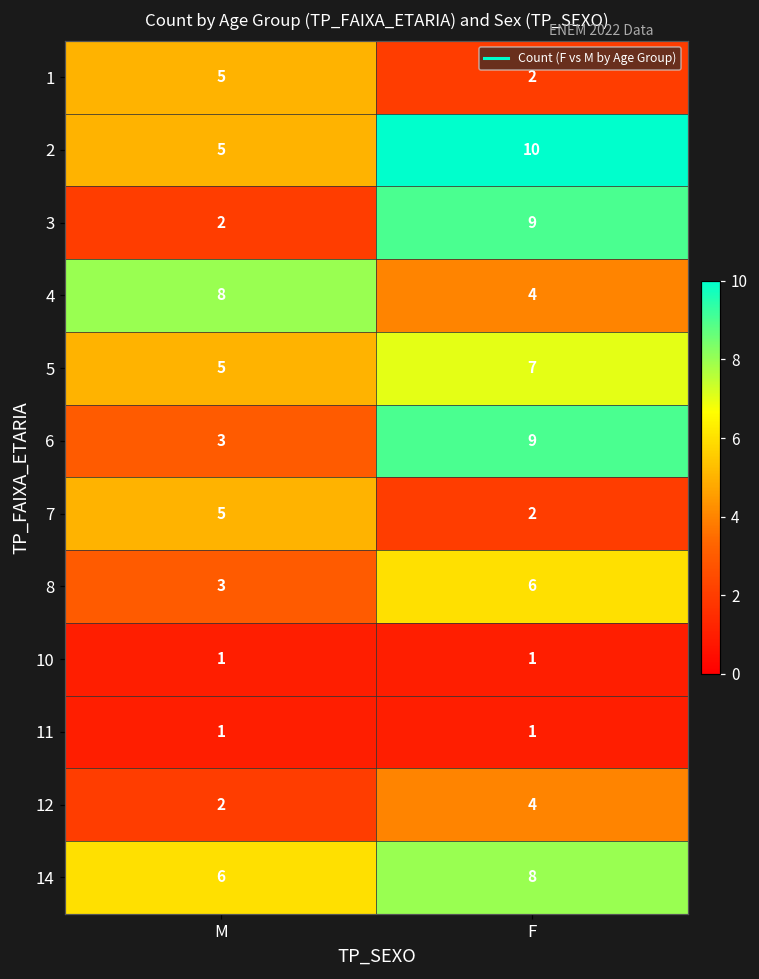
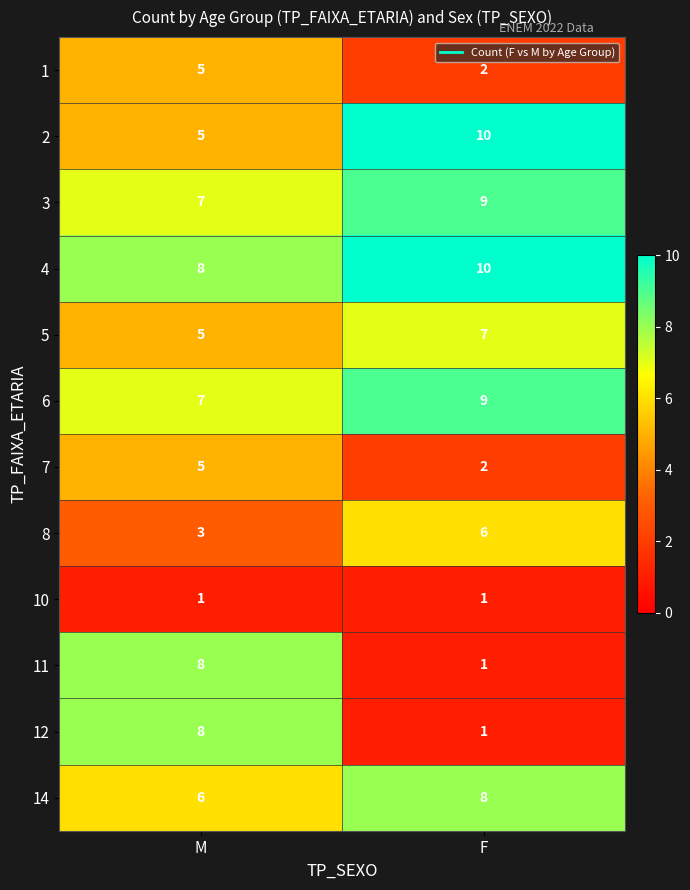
  {
    "1": {
      "M": 5,
      "F": 2
    },
    "2": {
      "M": 5,
      "F": 10
    },
    "3": {
-     "M": 2,
+     "M": 7,
      "F": 9
    },
    "4": {
      "M": 8,
-     "F": 4
+     "F": 10
    },
    "5": {
      "M": 5,
      "F": 7
    },
    "6": {
-     "M": 3,
+     "M": 7,
      "F": 9
    },
    "7": {
      "M": 5,
      "F": 2
    },
    "8": {
      "M": 3,
      "F": 6
    },
    "10": {
      "M": 1,
      "F": 1
    },
    "11": {
-     "M": 1,
+     "M": 8,
      "F": 1
    },
    "12": {
-     "M": 2,
-     "F": 4
+     "M": 8,
+     "F": 1
    },
    "14": {
      "M": 6,
      "F": 8
    }
  }
